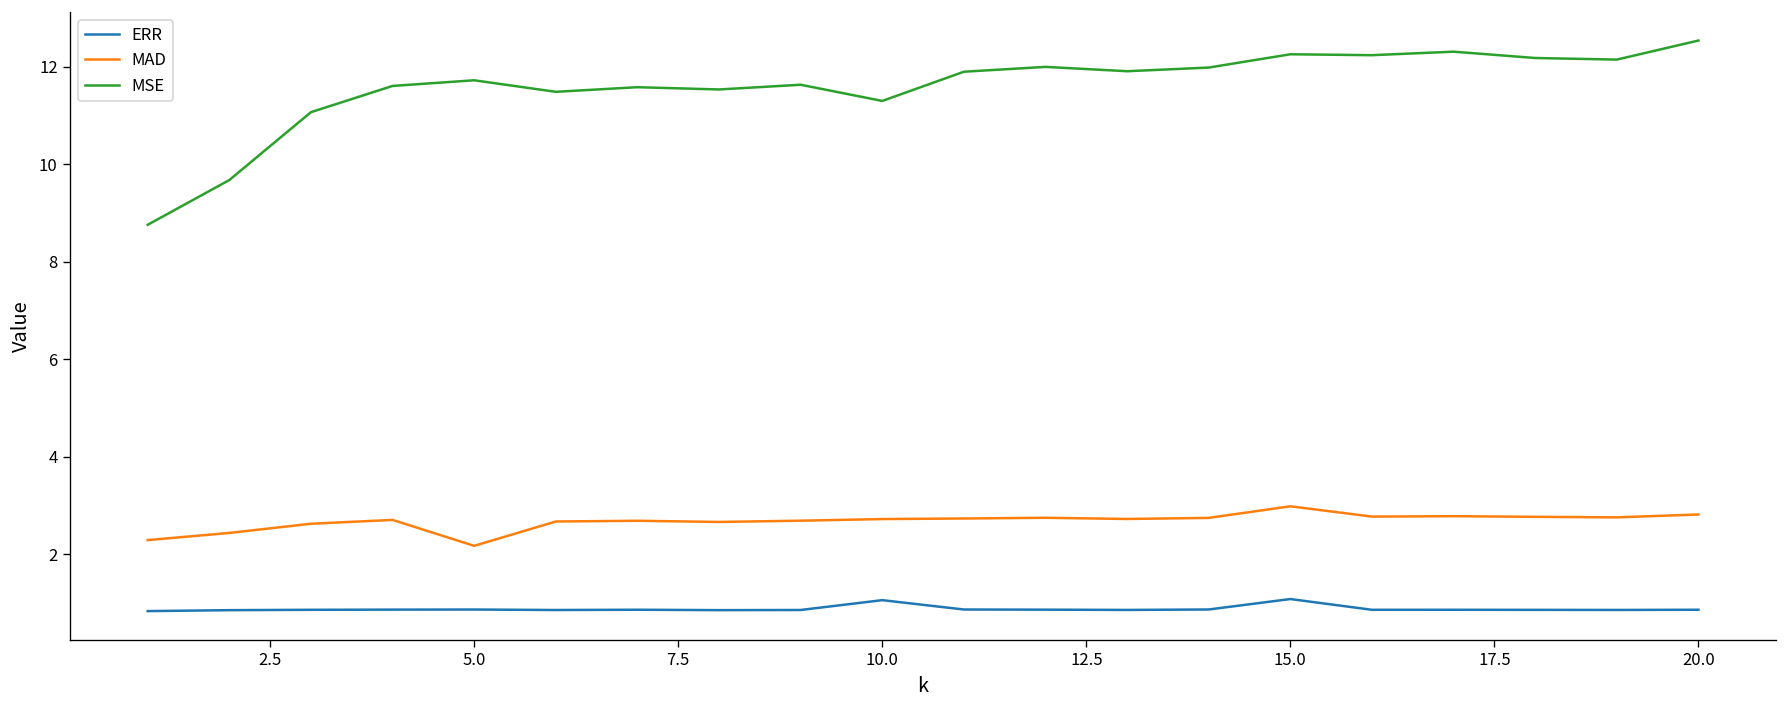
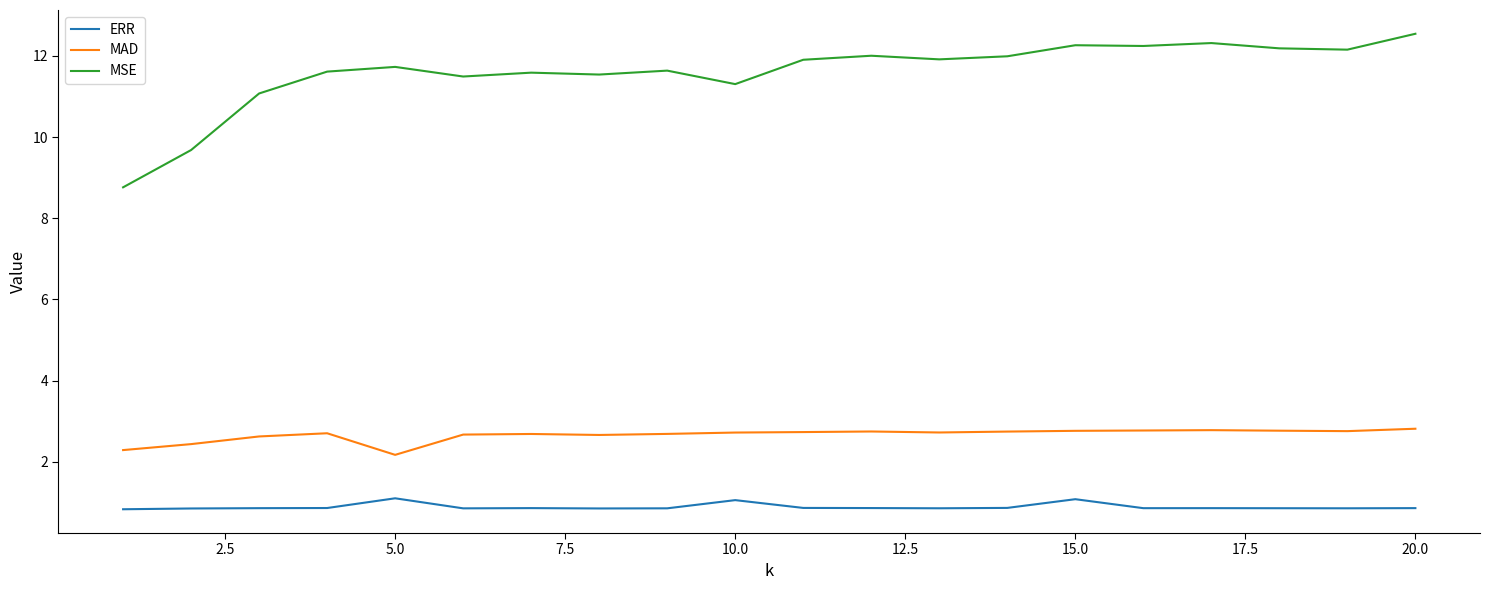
  {
    "ERR": {
-     "5.0": 0.9,
+     "5.0": 1.1,
      "10.0": 1.1,
      "15.0": 1.1,
      "20.0": 0.9
    },
    "MAD": {
      "5.0": 2.2,
      "10.0": 2.7,
-     "15.0": 3.0,
+     "15.0": 2.8,
      "20.0": 2.8
    },
    "MSE": {
      "5.0": 11.7,
      "10.0": 11.3,
      "15.0": 12.3,
      "20.0": 12.5
    }
  }
